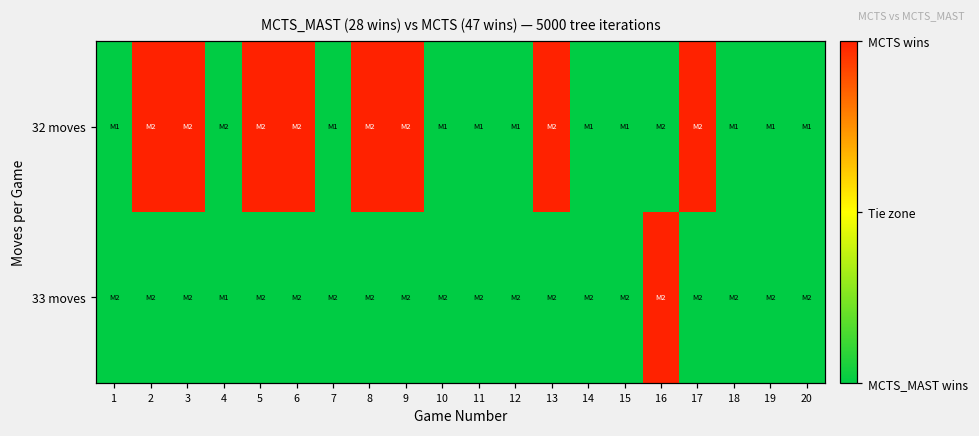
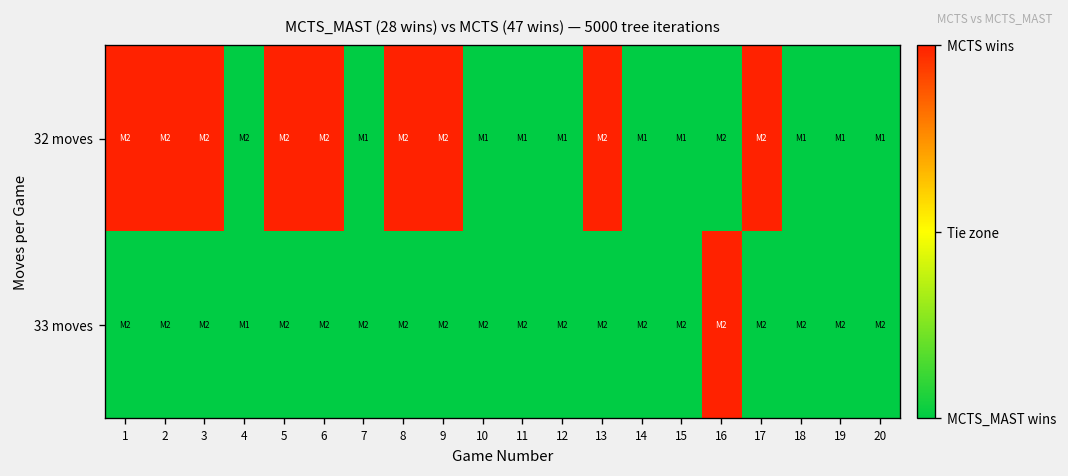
  {
    "32 moves": {
-     "1": 1
+     "1": 2
    }
  }
